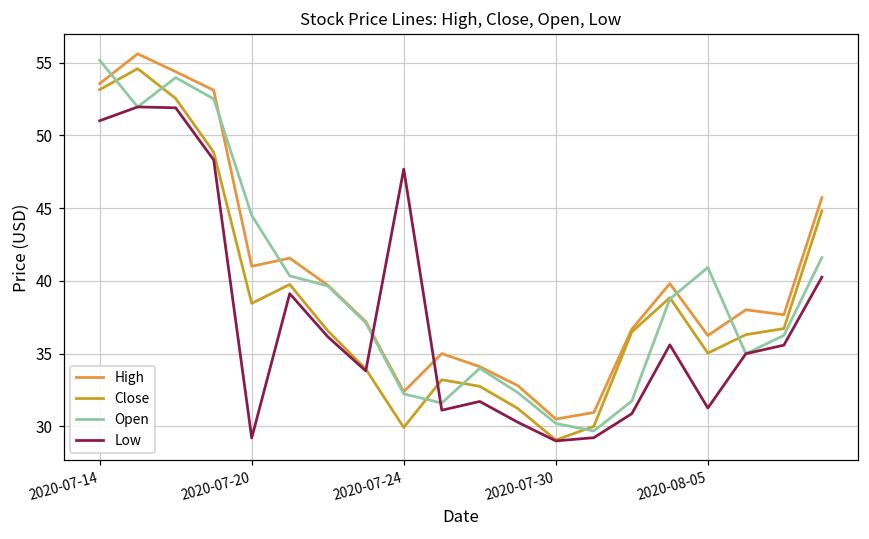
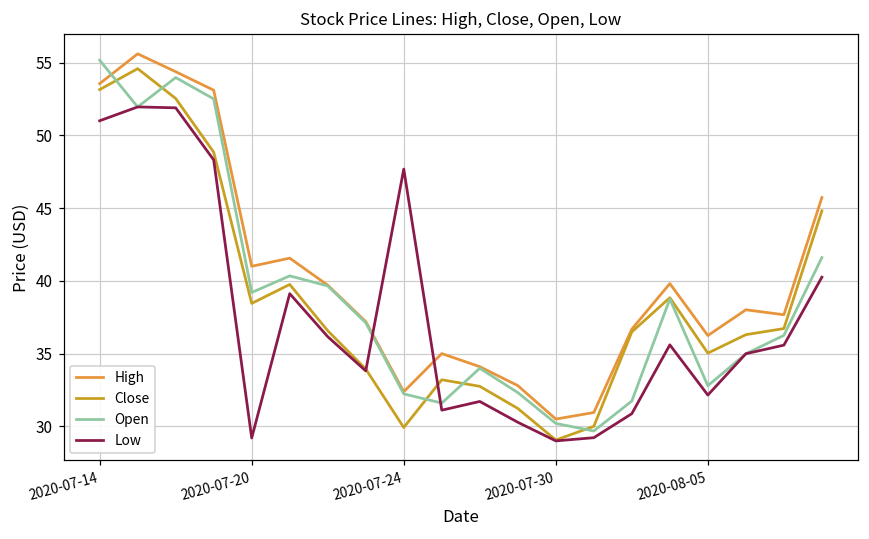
  {
    "Open": {
      "2020-07-14": 55.2,
-     "2020-07-20": 44.5,
+     "2020-07-20": 39.2,
      "2020-07-30": 30.2,
-     "2020-08-05": 40.9
+     "2020-08-05": 32.8
    },
    "Low": {
      "2020-07-14": 51.0,
      "2020-07-20": 29.2,
      "2020-07-24": 47.7,
-     "2020-08-05": 31.3
+     "2020-08-05": 32.2
    }
  }
